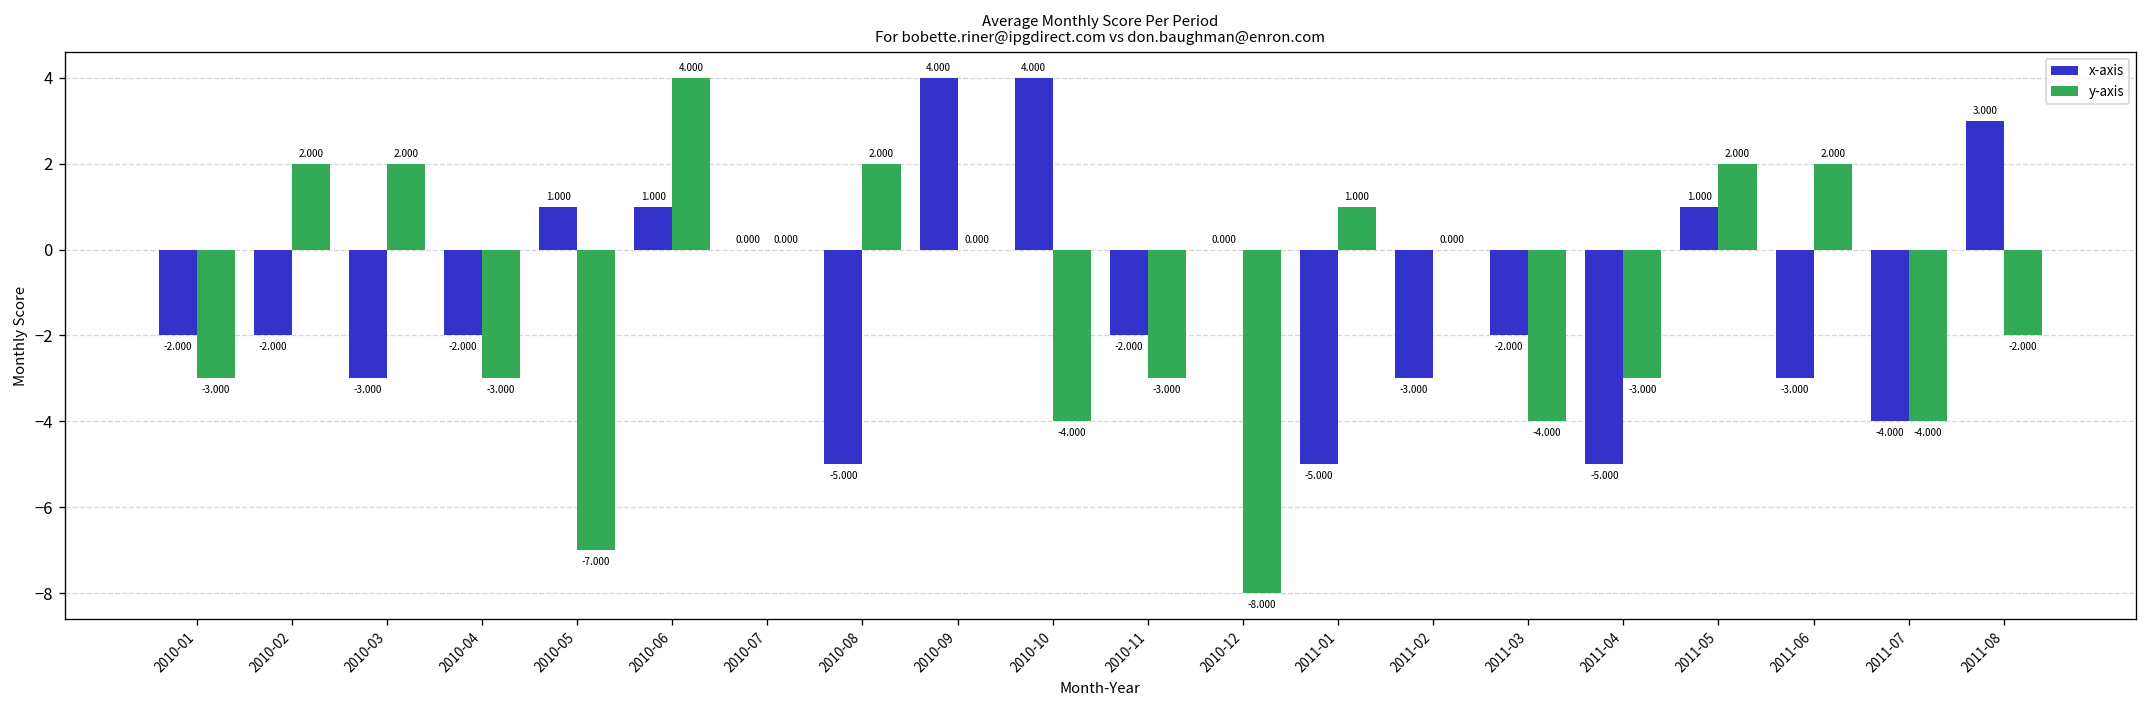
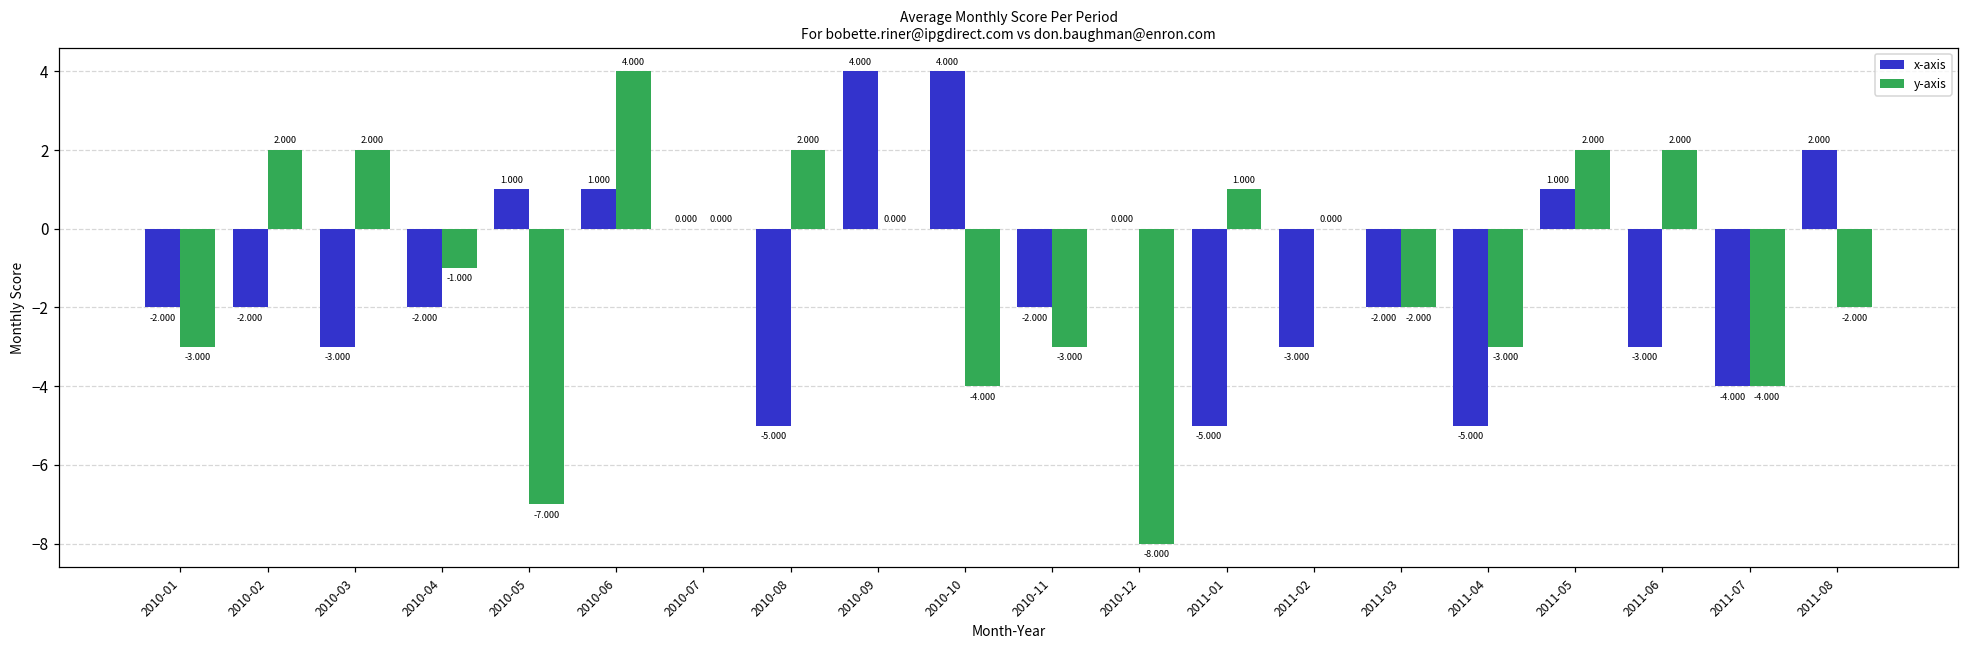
  {
    "x-axis": {
      "2010-01": -2.000,
      "2010-02": -2.000,
      "2010-03": -3.000,
      "2010-04": -2.000,
      "2010-05": 1.000,
      "2010-06": 1.000,
      "2010-07": 0.000,
      "2010-08": -5.000,
      "2010-09": 4.000,
      "2010-10": 4.000,
      "2010-11": -2.000,
      "2010-12": 0.000,
      "2011-01": -5.000,
      "2011-02": -3.000,
      "2011-03": -2.000,
      "2011-04": -5.000,
      "2011-05": 1.000,
      "2011-06": -3.000,
      "2011-07": -4.000,
-     "2011-08": 3.000
+     "2011-08": 2.000
    },
    "y-axis": {
      "2010-01": -3.000,
      "2010-02": 2.000,
      "2010-03": 2.000,
-     "2010-04": -3.000,
+     "2010-04": -1.000,
      "2010-05": -7.000,
      "2010-06": 4.000,
      "2010-07": 0.000,
      "2010-08": 2.000,
      "2010-09": 0.000,
      "2010-10": -4.000,
      "2010-11": -3.000,
      "2010-12": -8.000,
      "2011-01": 1.000,
      "2011-02": 0.000,
-     "2011-03": -4.000,
+     "2011-03": -2.000,
      "2011-04": -3.000,
      "2011-05": 2.000,
      "2011-06": 2.000,
      "2011-07": -4.000,
      "2011-08": -2.000
    }
  }
